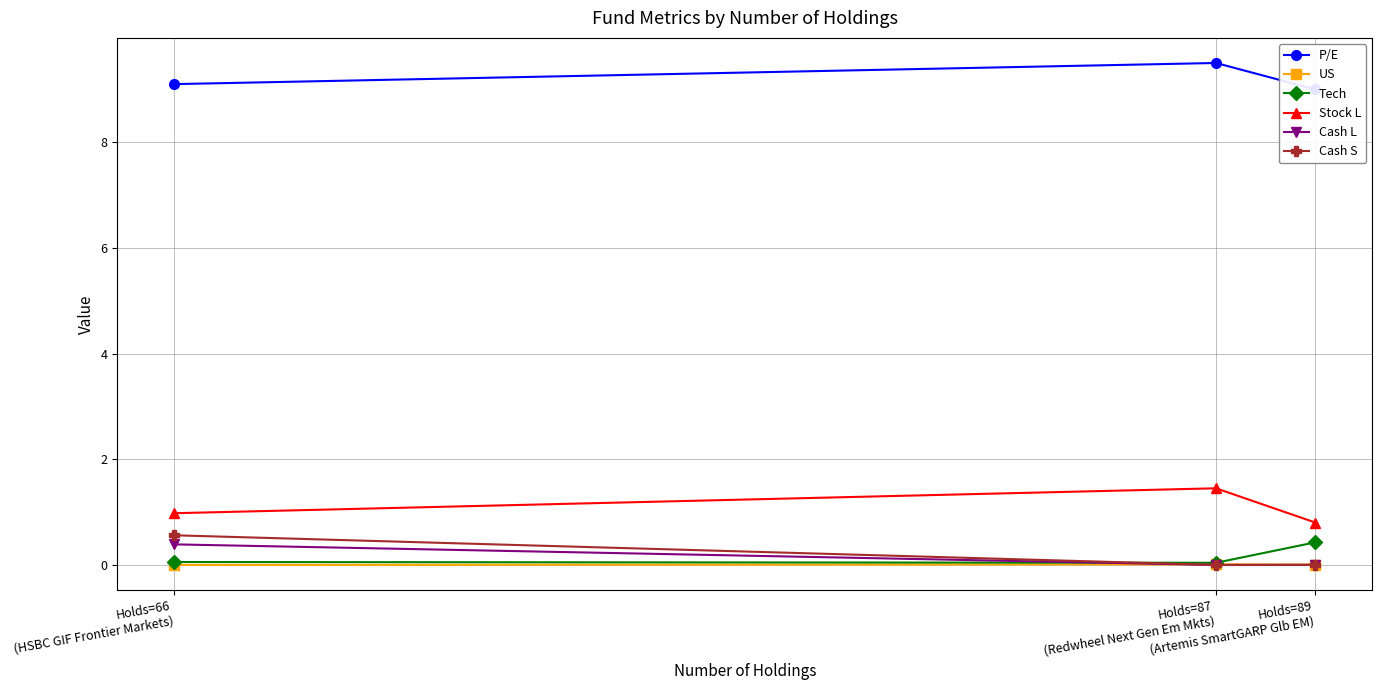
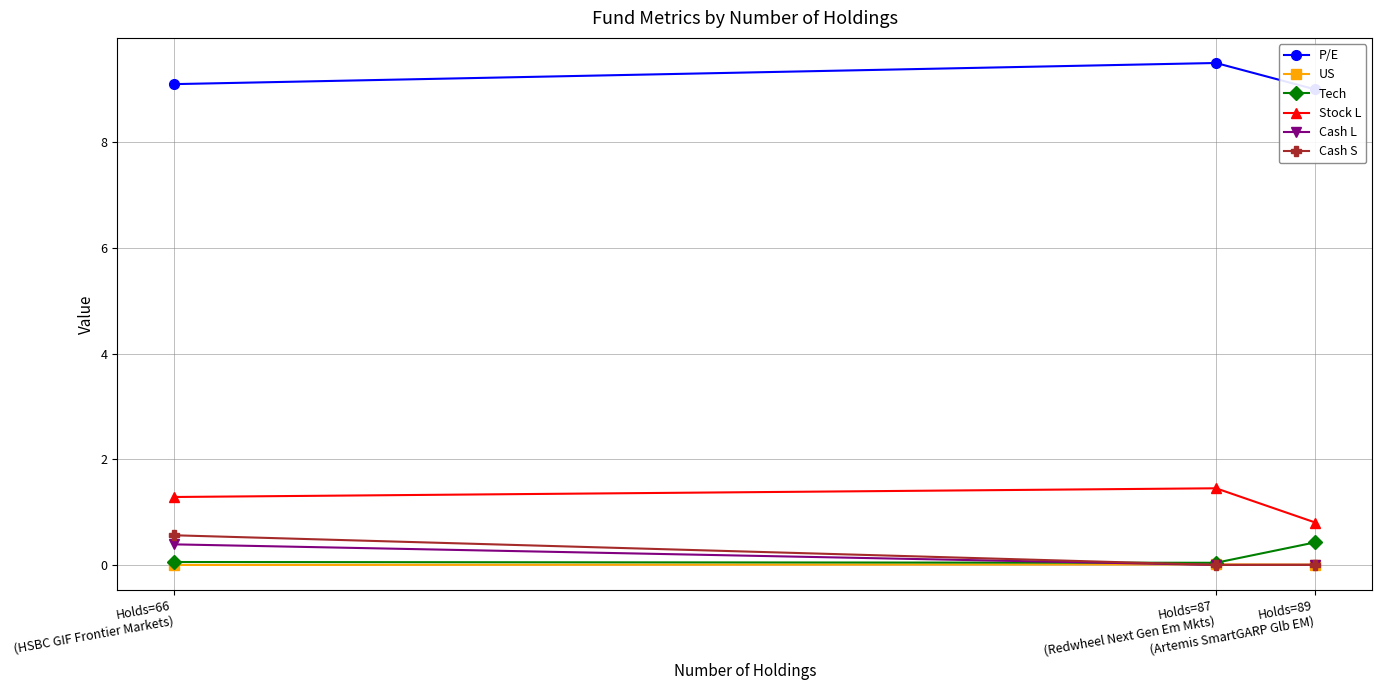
  {
    "P/E": {
      "Holds=66 (HSBC GIF Frontier Markets)": 9.1,
      "Holds=87 (Redwheel Next Gen Em Mkts)": 9.5
    },
    "US": {
      "Holds=66 (HSBC GIF Frontier Markets)": 0.0
    },
    "Tech": {
      "Holds=66 (HSBC GIF Frontier Markets)": 0.1,
      "Holds=89 (Artemis SmartGARP Glb EM)": 0.4
    },
    "Stock L": {
-     "Holds=66 (HSBC GIF Frontier Markets)": 1.0,
+     "Holds=66 (HSBC GIF Frontier Markets)": 1.3,
      "Holds=87 (Redwheel Next Gen Em Mkts)": 1.5,
      "Holds=89 (Artemis SmartGARP Glb EM)": 0.8
    },
    "Cash L": {
      "Holds=66 (HSBC GIF Frontier Markets)": 0.4
    },
    "Cash S": {
      "Holds=66 (HSBC GIF Frontier Markets)": 0.6
    }
  }
